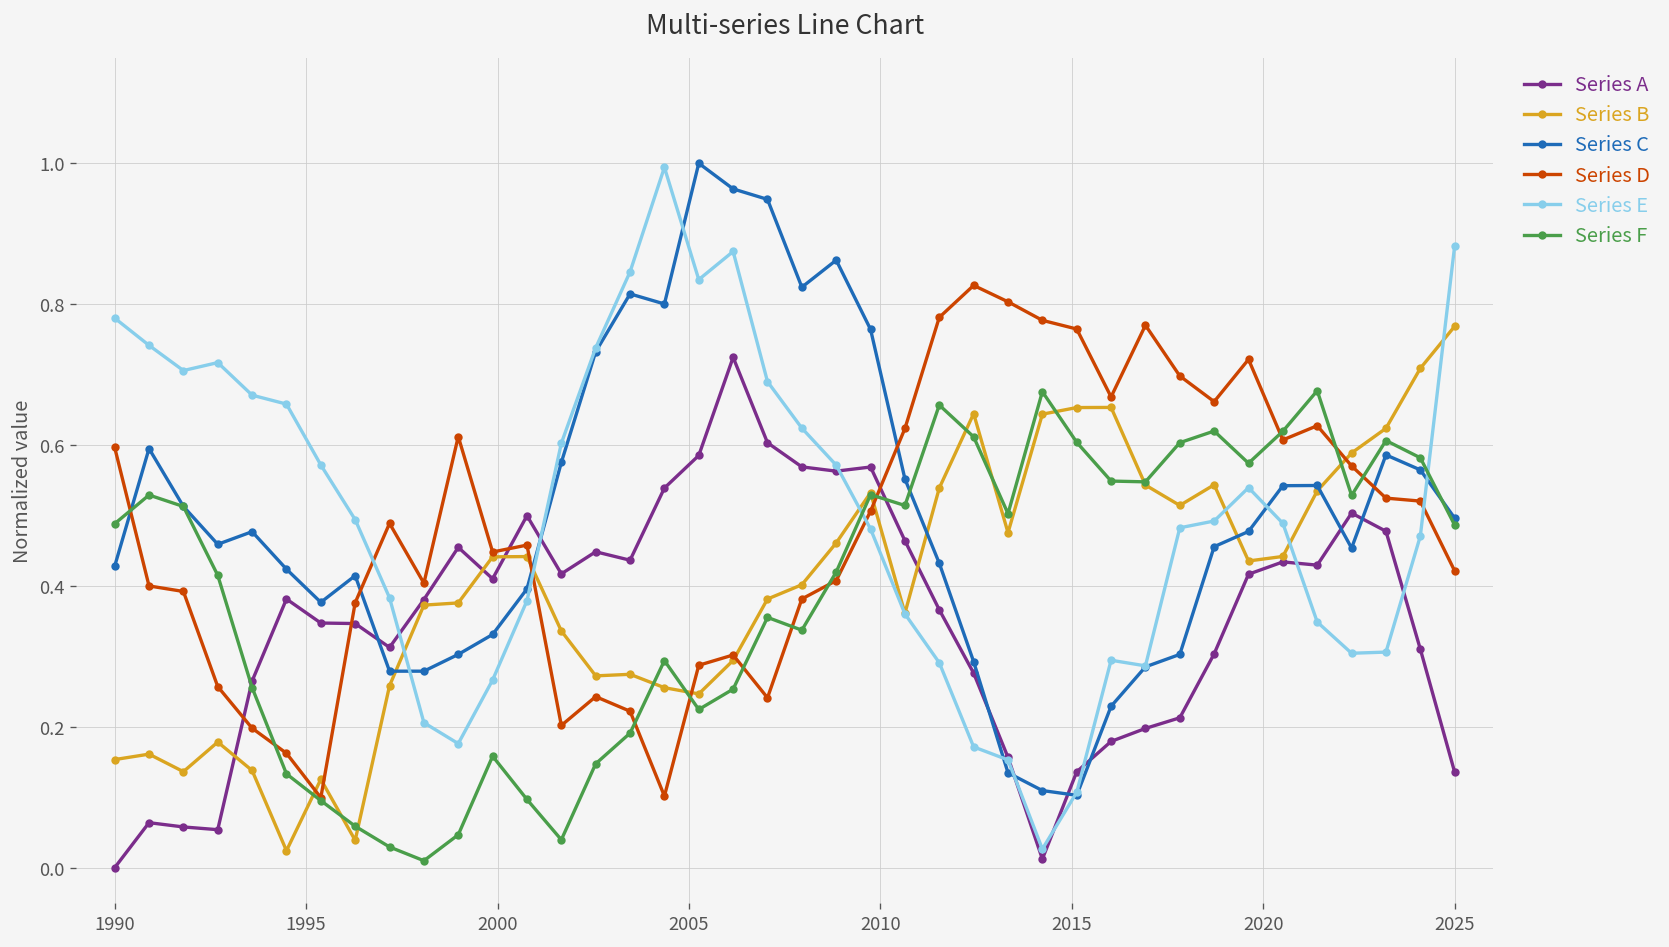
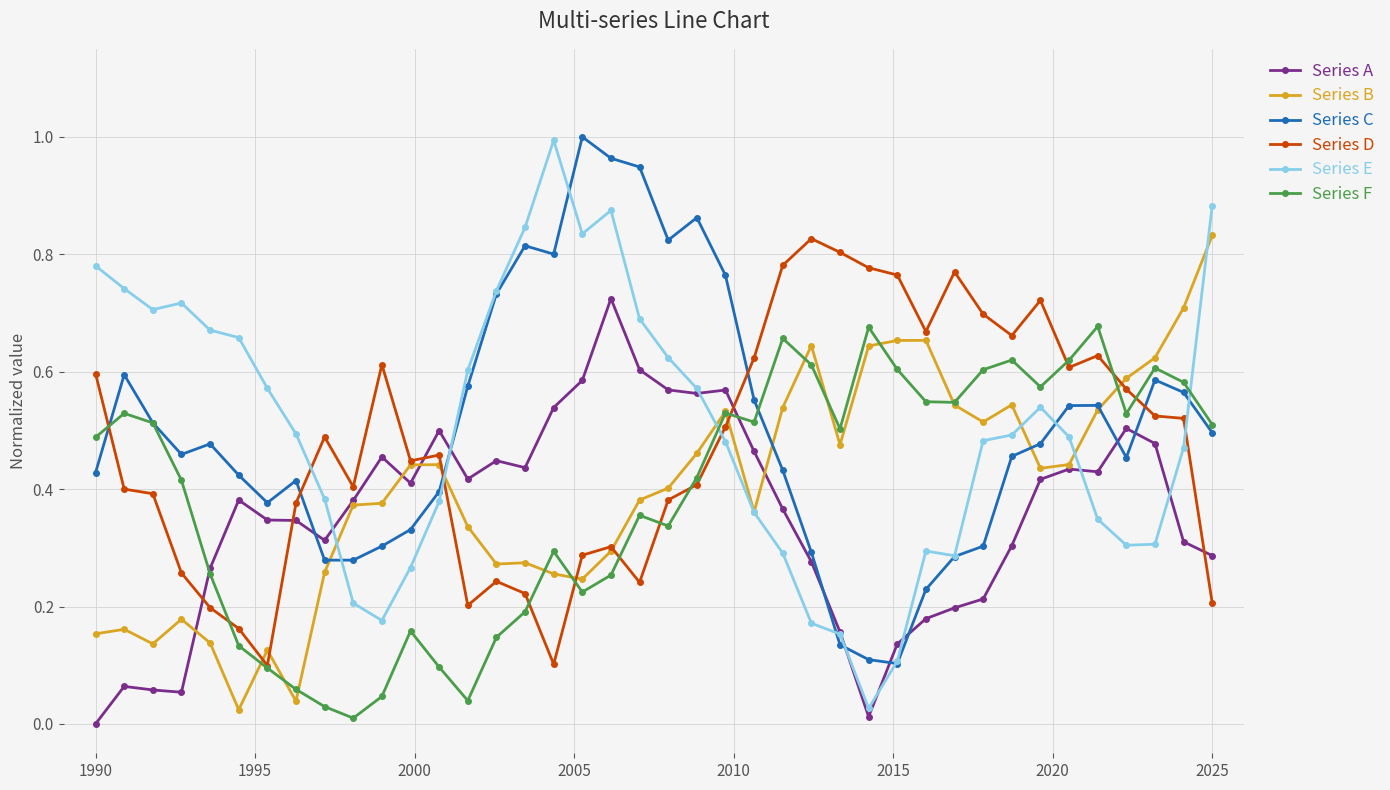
  {
    "Series A": {
      "1990": 0.00,
-     "2025": 0.14
+     "2025": 0.29
    },
    "Series B": {
      "1990": 0.15,
-     "2025": 0.77
+     "2025": 0.83
    },
    "Series C": {
      "1990": 0.43,
      "2025": 0.50
    },
    "Series D": {
      "1990": 0.60,
-     "2025": 0.42
+     "2025": 0.21
    },
    "Series E": {
      "1990": 0.78,
      "2025": 0.88
    },
    "Series F": {
      "1990": 0.49,
-     "2025": 0.49
+     "2025": 0.51
    }
  }
